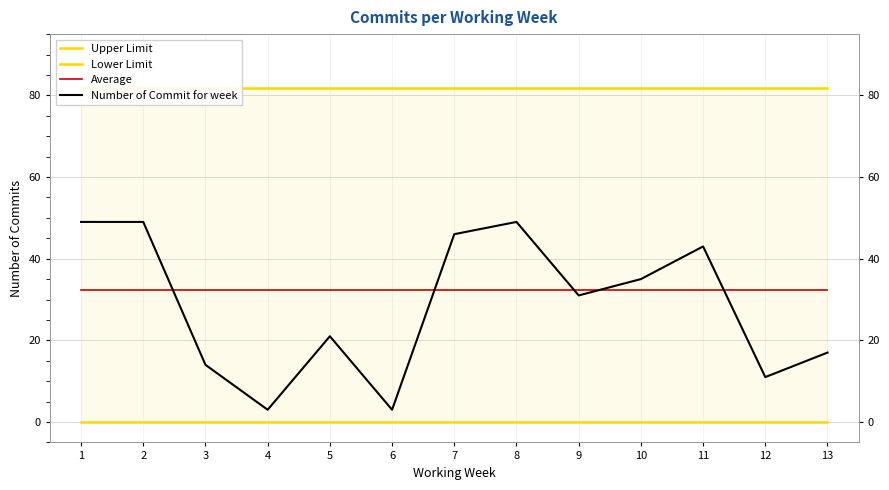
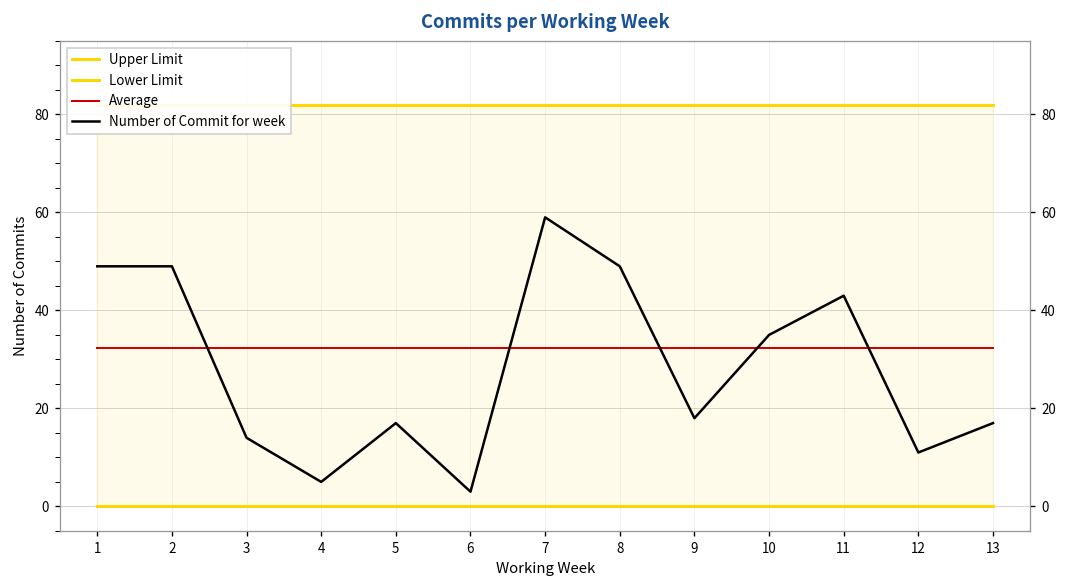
  {
    "Average": {
      "1": 32,
      "2": 32,
      "3": 32,
      "4": 32,
      "5": 32,
      "6": 32,
      "7": 32,
      "8": 32,
      "9": 32,
      "10": 32,
      "11": 32,
      "12": 32,
      "13": 32
    },
    "Number of Commit for week": {
      "1": 49,
      "2": 49,
      "3": 14,
-     "4": 3,
-     "5": 21,
+     "4": 5,
+     "5": 17,
      "6": 3,
-     "7": 46,
+     "7": 59,
      "8": 49,
-     "9": 31,
+     "9": 18,
      "10": 35,
      "11": 43,
      "12": 11,
      "13": 17
    }
  }
